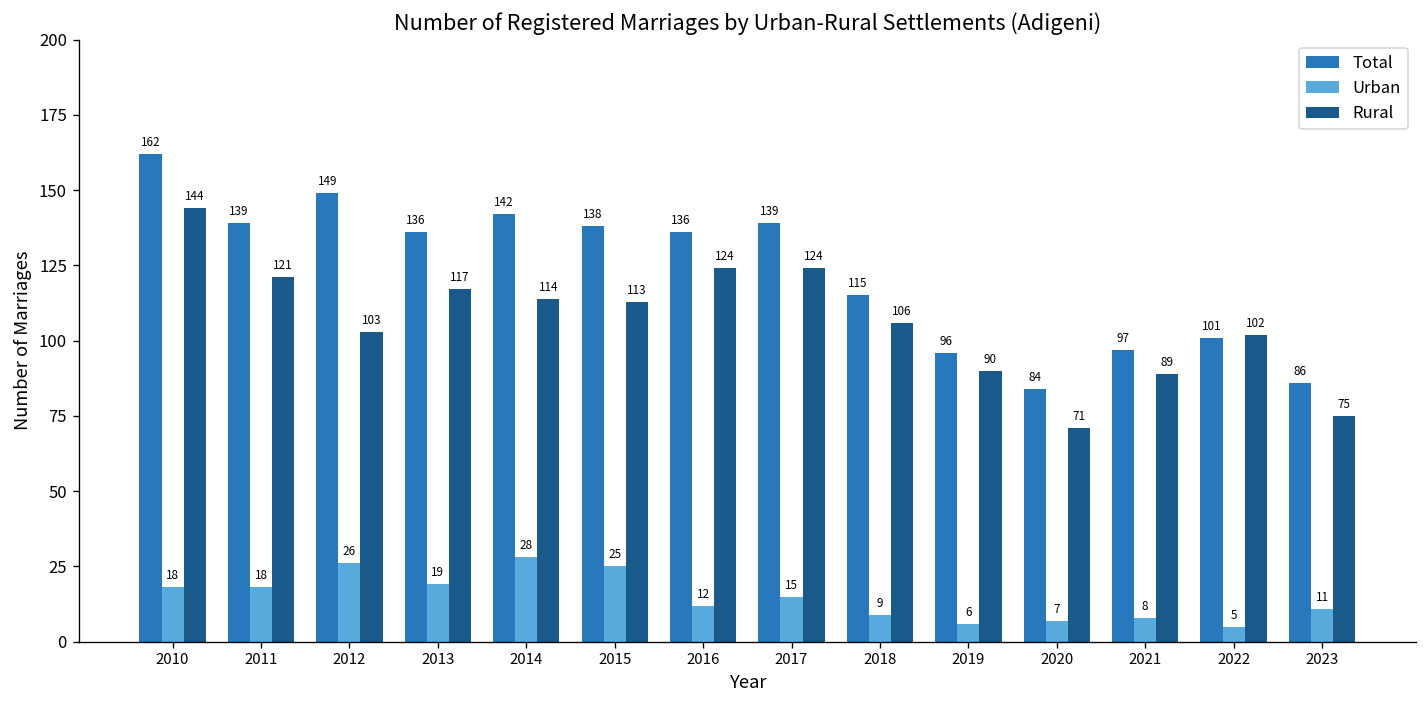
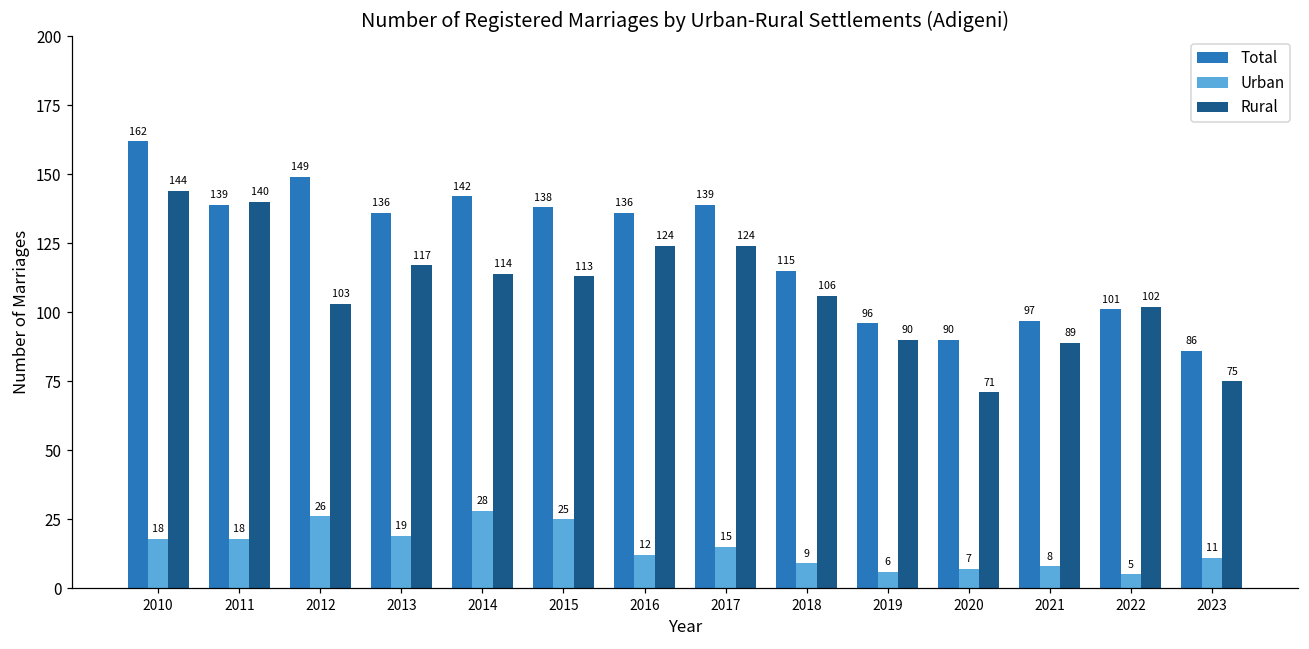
  {
    "Total": {
      "2010": 162,
      "2011": 139,
      "2012": 149,
      "2013": 136,
      "2014": 142,
      "2015": 138,
      "2016": 136,
      "2017": 139,
      "2018": 115,
      "2019": 96,
-     "2020": 84,
+     "2020": 90,
      "2021": 97,
      "2022": 101,
      "2023": 86
    },
    "Urban": {
      "2010": 18,
      "2011": 18,
      "2012": 26,
      "2013": 19,
      "2014": 28,
      "2015": 25,
      "2016": 12,
      "2017": 15,
      "2018": 9,
      "2019": 6,
      "2020": 7,
      "2021": 8,
      "2022": 5,
      "2023": 11
    },
    "Rural": {
      "2010": 144,
-     "2011": 121,
+     "2011": 140,
      "2012": 103,
      "2013": 117,
      "2014": 114,
      "2015": 113,
      "2016": 124,
      "2017": 124,
      "2018": 106,
      "2019": 90,
      "2020": 71,
      "2021": 89,
      "2022": 102,
      "2023": 75
    }
  }
